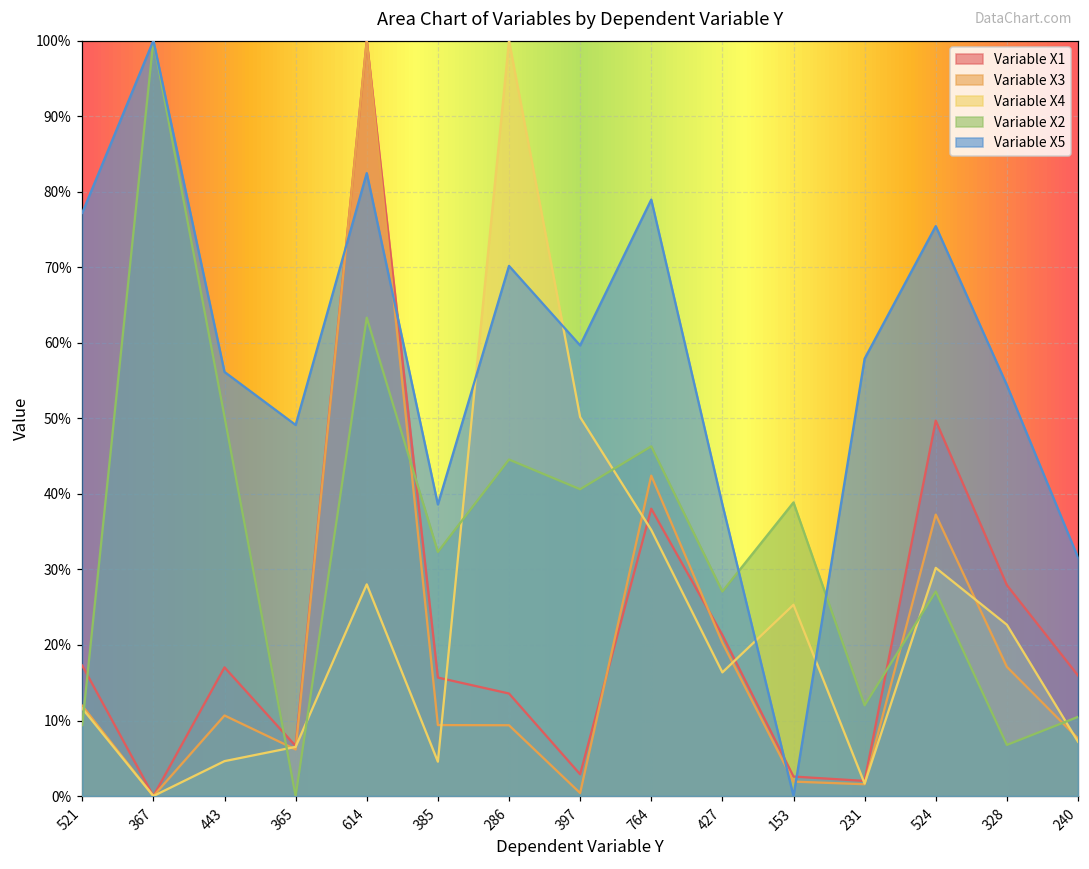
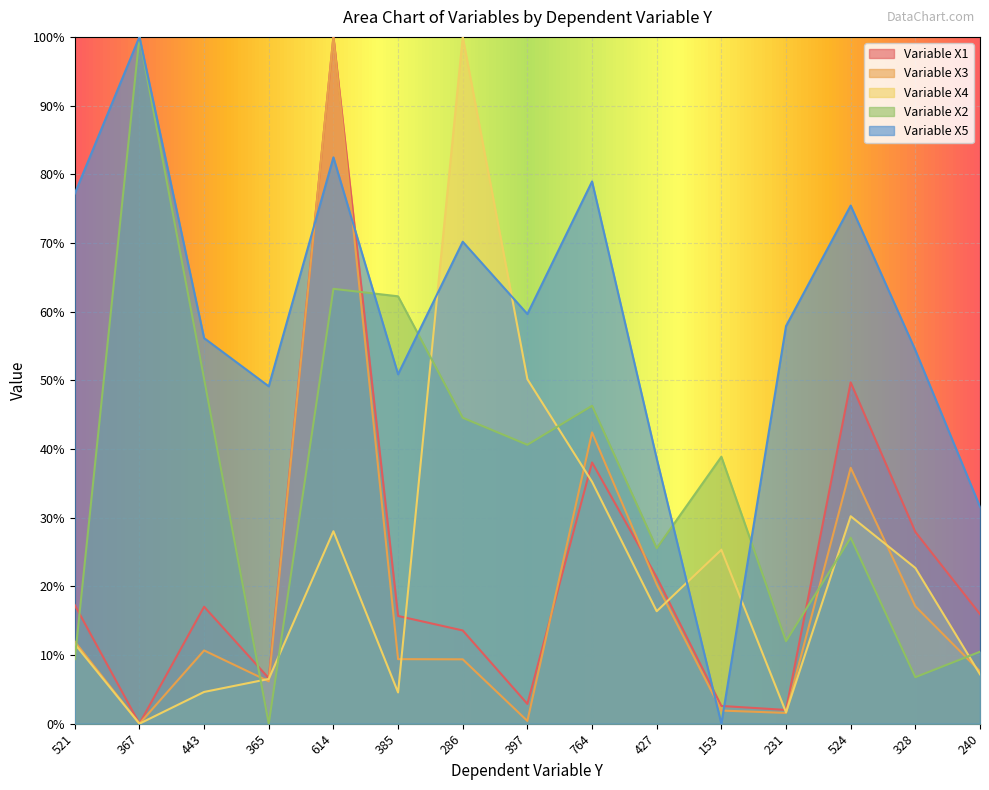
  {
    "Variable X1": {
      "521": "17%",
      "443": "17%",
      "385": "16%",
      "286": "14%",
      "397": "3%",
      "764": "38%",
      "427": "21%",
      "153": "3%",
      "524": "50%",
      "328": "28%",
      "240": "16%"
    },
    "Variable X2": {
      "521": "9%",
      "443": "50%",
      "365": "0%",
      "614": "63%",
-     "385": "32%",
+     "385": "62%",
      "286": "45%",
      "397": "41%",
      "764": "46%",
-     "427": "27%",
+     "427": "26%",
      "153": "39%",
      "231": "12%",
      "524": "27%",
      "328": "7%",
      "240": "10%"
    },
    "Variable X5": {
      "521": "77%",
      "443": "56%",
      "365": "49%",
      "614": "82%",
-     "385": "39%",
+     "385": "51%",
      "286": "70%",
      "397": "60%",
      "764": "79%",
      "427": "39%",
      "153": "0%",
      "231": "58%",
      "524": "75%",
      "328": "54%",
      "240": "32%"
    }
  }
